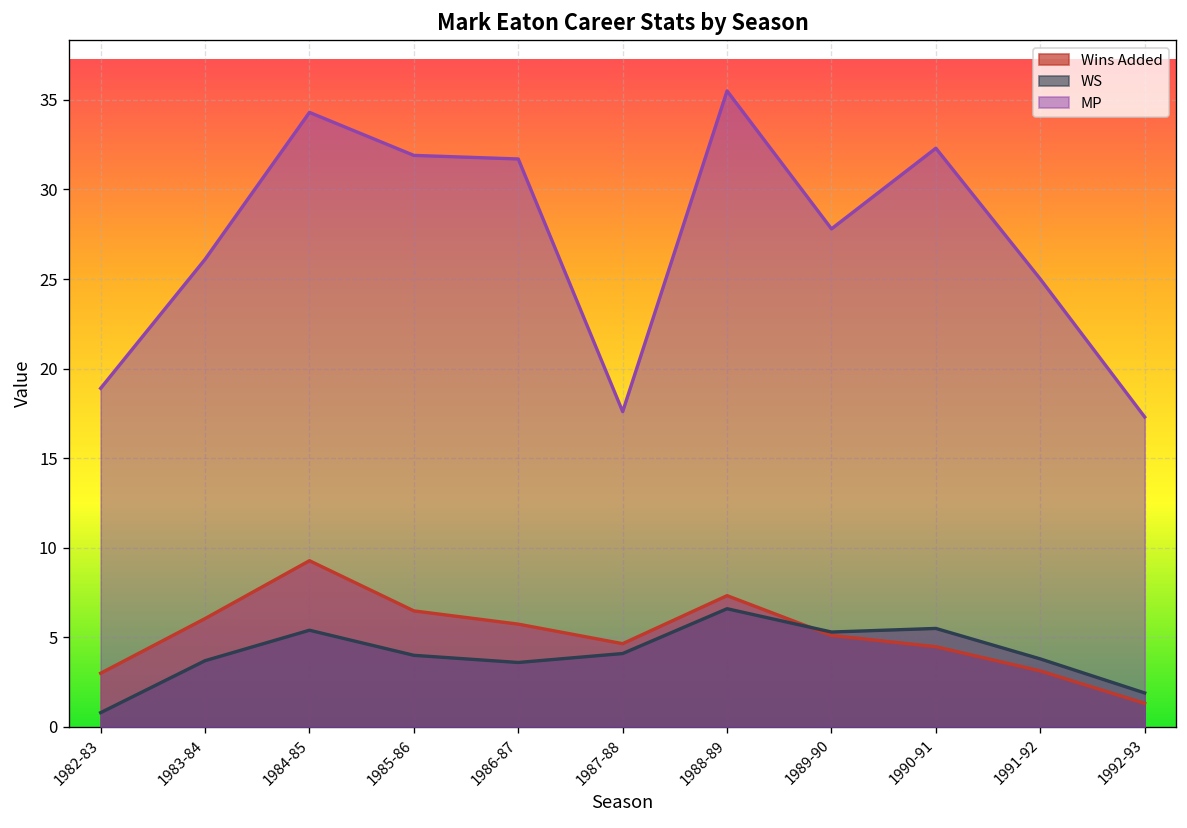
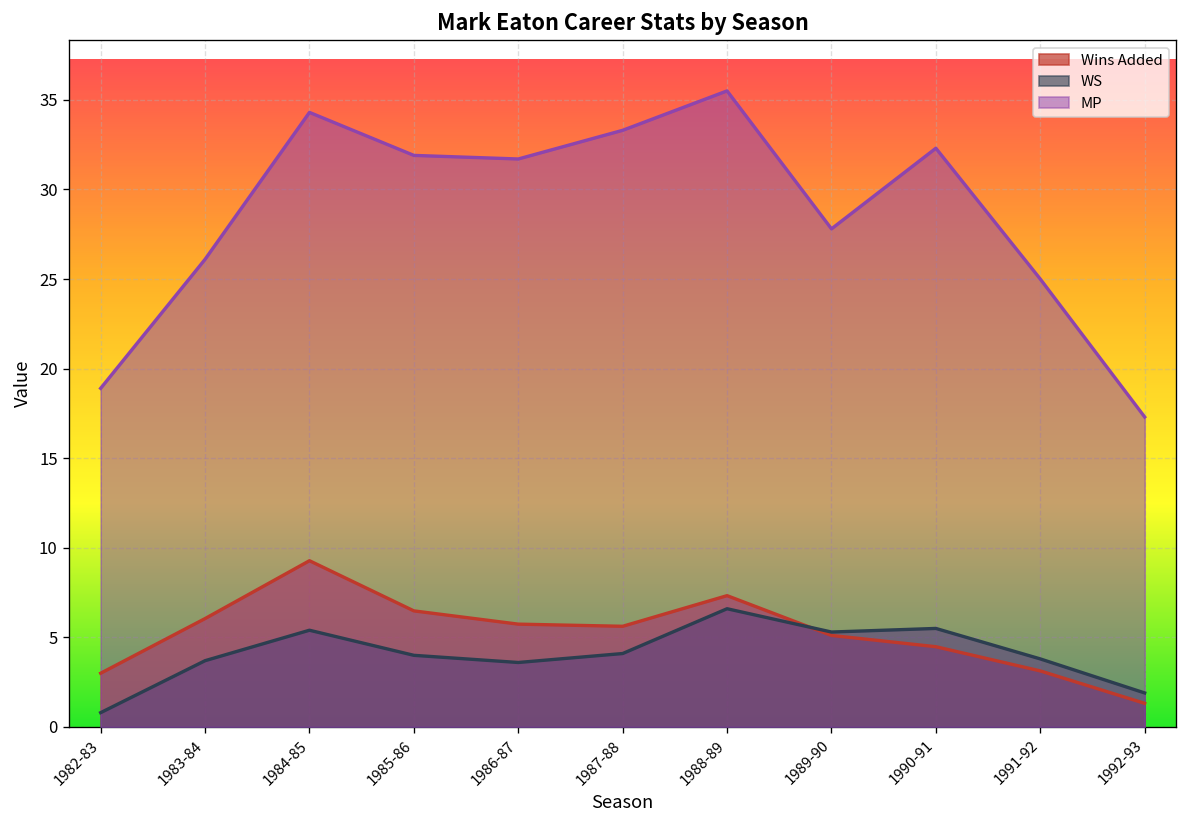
  {
    "Wins Added": {
      "1982-83": 3.0,
      "1983-84": 6.1,
      "1984-85": 9.3,
      "1985-86": 6.5,
      "1986-87": 5.7,
-     "1987-88": 4.7,
+     "1987-88": 5.6,
      "1988-89": 7.3,
      "1989-90": 5.1,
      "1990-91": 4.5,
      "1991-92": 3.1,
      "1992-93": 1.3
    },
    "WS": {
      "1982-83": 0.8,
      "1983-84": 3.7,
      "1984-85": 5.4,
      "1985-86": 4.0,
      "1986-87": 3.6,
      "1987-88": 4.1,
      "1988-89": 6.6,
      "1989-90": 5.3,
      "1990-91": 5.5,
      "1991-92": 3.8,
      "1992-93": 1.9
    },
    "MP": {
      "1982-83": 18.9,
      "1983-84": 26.1,
      "1984-85": 34.3,
      "1985-86": 31.9,
      "1986-87": 31.7,
-     "1987-88": 17.6,
+     "1987-88": 33.3,
      "1988-89": 35.5,
      "1989-90": 27.8,
      "1990-91": 32.3,
      "1991-92": 25.0,
      "1992-93": 17.3
    }
  }
